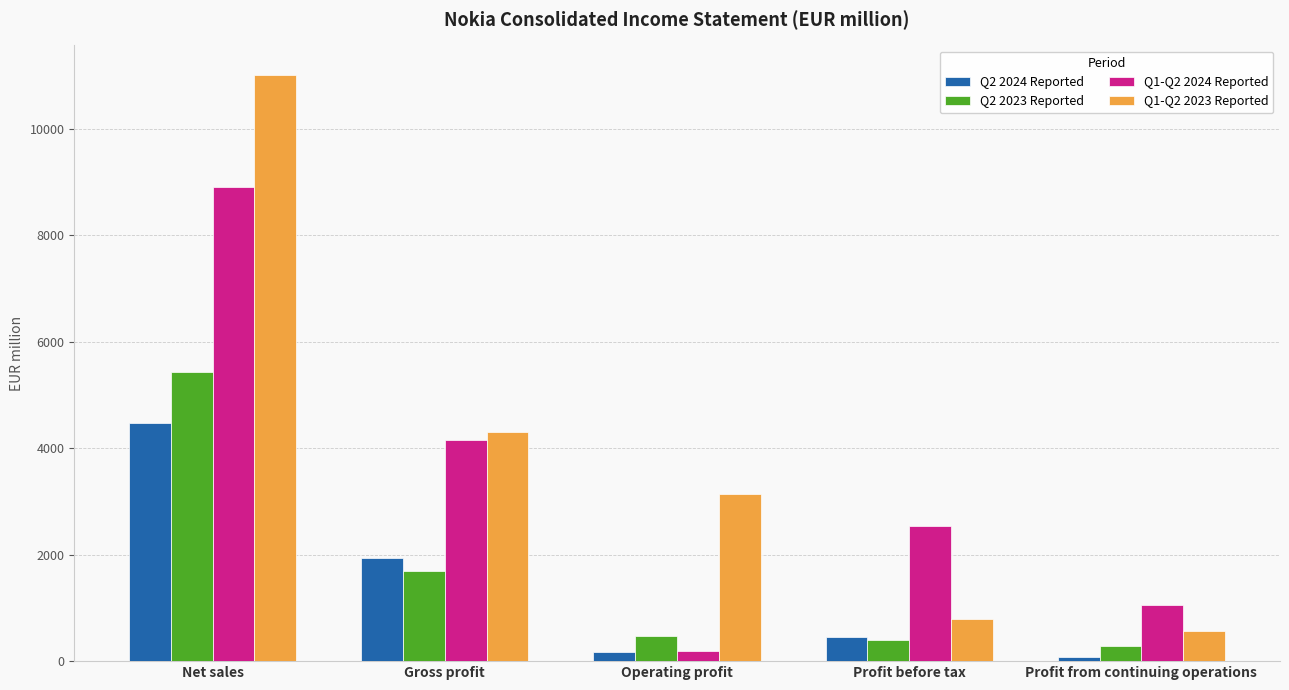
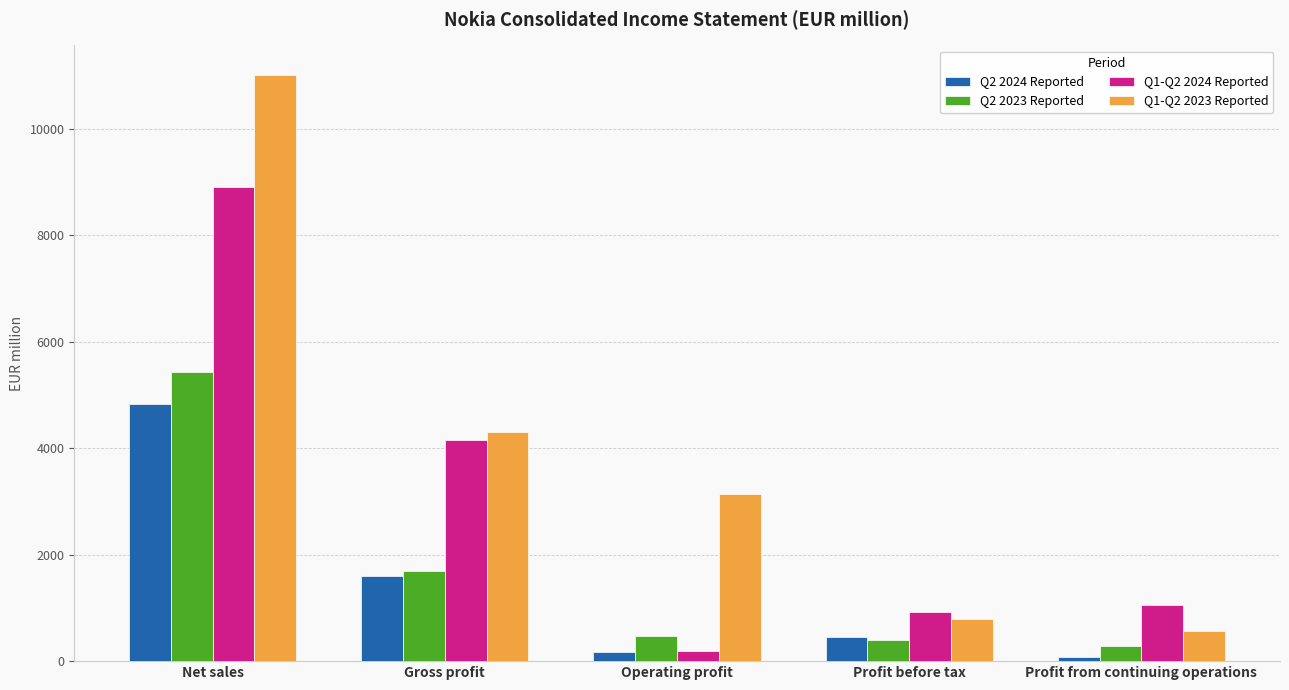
  {
    "Q2 2024 Reported": {
-     "Net sales": 4500,
-     "Gross profit": 1900,
+     "Net sales": 4800,
+     "Gross profit": 1600,
      "Operating profit": 200,
      "Profit before tax": 500,
      "Profit from continuing operations": 100
    },
    "Q2 2023 Reported": {
      "Net sales": 5400,
      "Gross profit": 1700,
      "Operating profit": 500,
      "Profit before tax": 400,
      "Profit from continuing operations": 300
    },
    "Q1-Q2 2024 Reported": {
      "Net sales": 8900,
      "Gross profit": 4100,
      "Operating profit": 200,
-     "Profit before tax": 2500,
+     "Profit before tax": 900,
      "Profit from continuing operations": 1100
    },
    "Q1-Q2 2023 Reported": {
      "Net sales": 11000,
      "Gross profit": 4300,
      "Operating profit": 3100,
      "Profit before tax": 800,
      "Profit from continuing operations": 600
    }
  }
